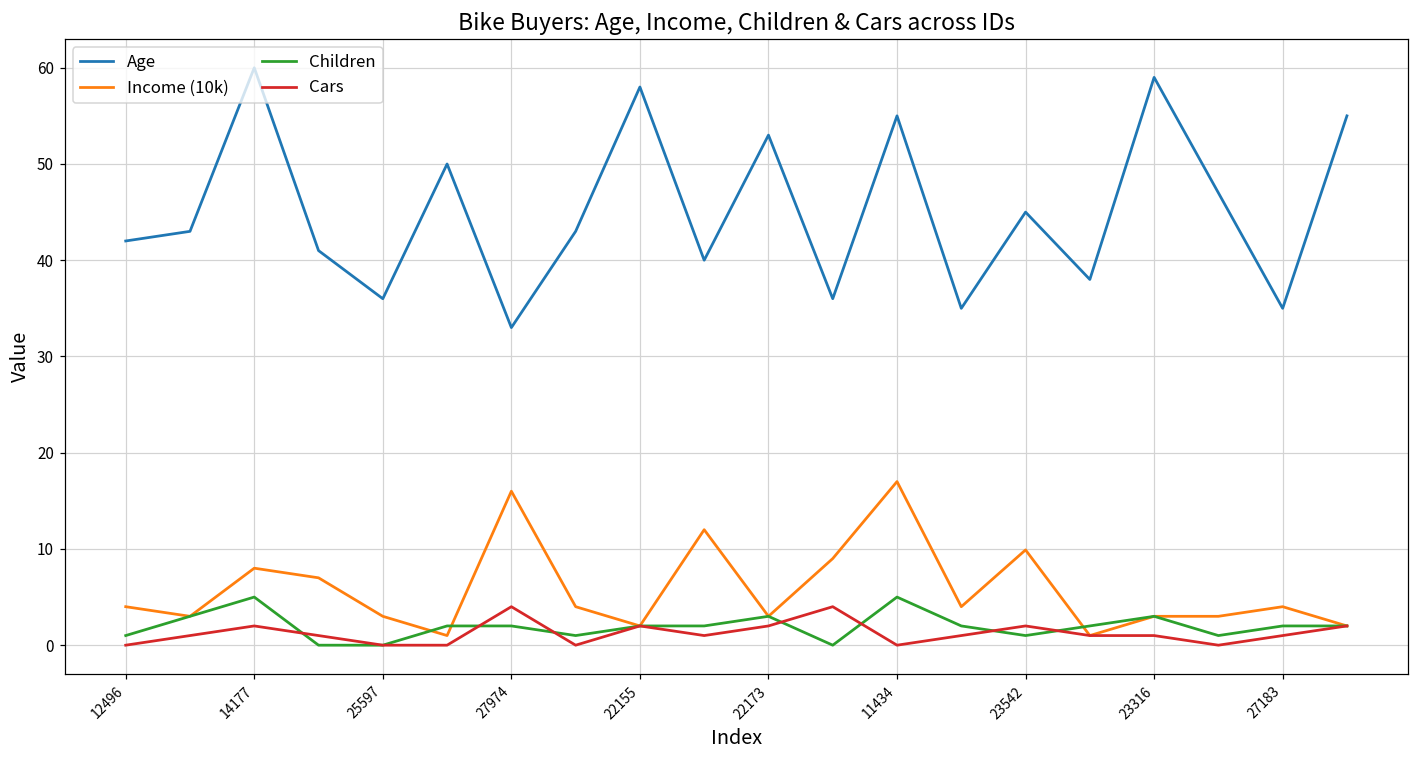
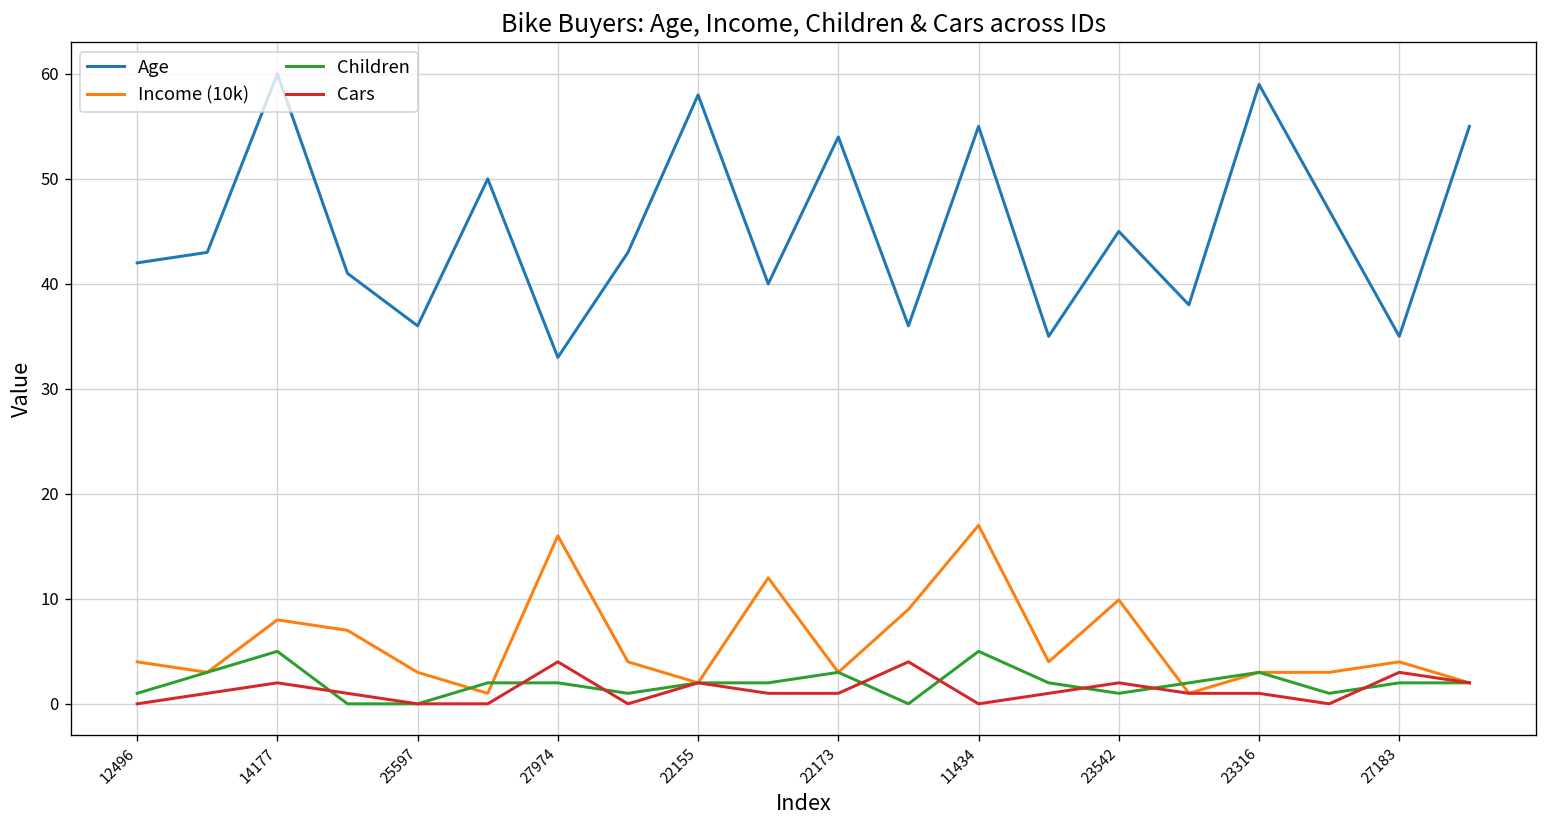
  {
    "Age": {
      "12496": 42,
      "25597": 36,
      "27974": 33,
      "22155": 58,
-     "22173": 53,
+     "22173": 54,
      "11434": 55,
      "23542": 45,
      "23316": 59,
      "27183": 35
    },
    "Income (10k)": {
      "12496": 4,
      "14177": 8,
      "25597": 3,
      "27974": 16,
      "11434": 17,
      "23542": 10,
      "27183": 4
    },
    "Children": {
      "12496": 1,
      "14177": 5,
      "27974": 2,
      "11434": 5,
      "23542": 1,
      "27183": 2
    },
    "Cars": {
      "12496": 0,
      "14177": 2,
      "27974": 4,
-     "22173": 2,
+     "22173": 1,
      "11434": 0,
      "23542": 2,
      "23316": 1,
-     "27183": 1
+     "27183": 3
    }
  }
